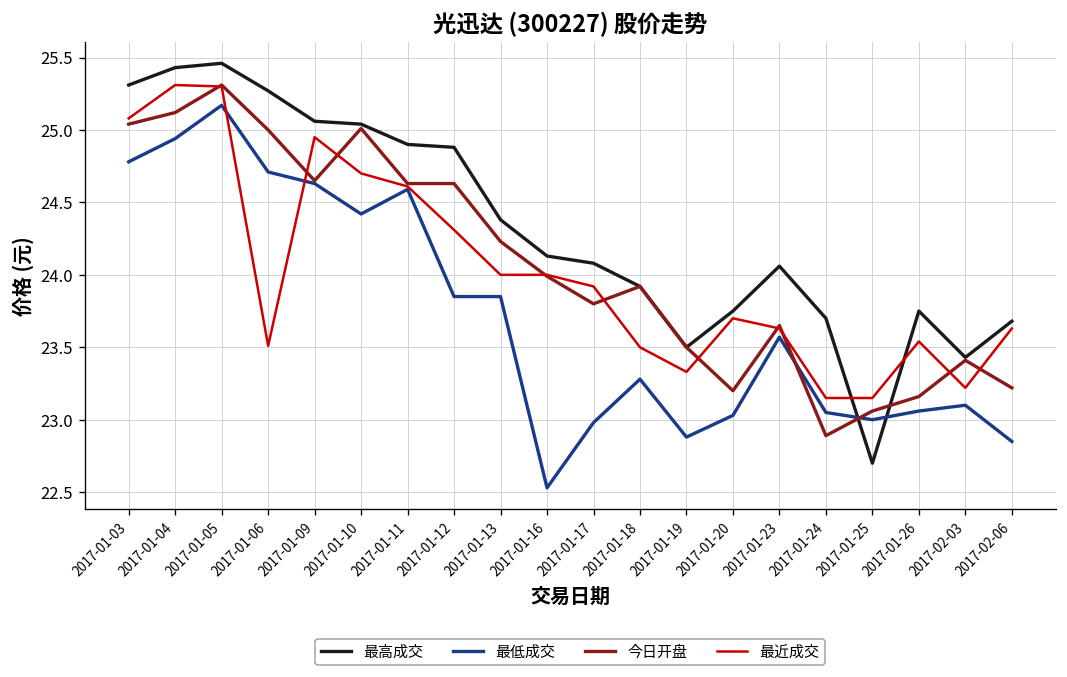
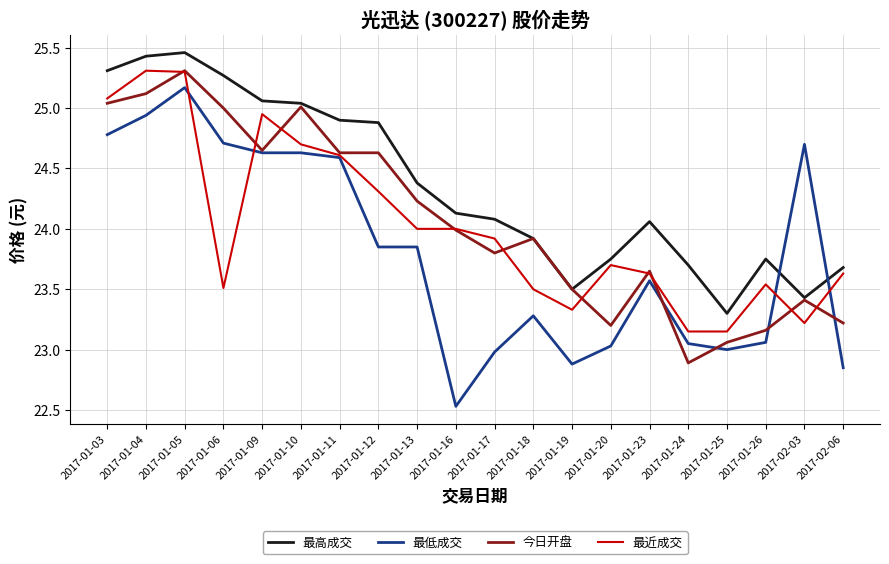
  {
    "最高成交": {
      "2017-01-03": 25.3,
      "2017-01-04": 25.43,
      "2017-01-05": 25.46,
      "2017-01-06": 25.27,
      "2017-01-09": 25.06,
      "2017-01-10": 25.04,
      "2017-01-11": 24.9,
      "2017-01-12": 24.9,
      "2017-01-13": 24.4,
      "2017-01-16": 24.13,
      "2017-01-17": 24.1,
      "2017-01-20": 23.75,
      "2017-01-23": 24.06,
      "2017-01-24": 23.7,
-     "2017-01-25": 22.7,
+     "2017-01-25": 23.3,
      "2017-01-26": 23.75,
      "2017-02-06": 23.7
    },
    "最低成交": {
      "2017-01-03": 24.78,
      "2017-01-04": 24.94,
      "2017-01-05": 25.17,
      "2017-01-06": 24.71,
-     "2017-01-10": 24.42,
+     "2017-01-10": 24.63,
      "2017-01-12": 23.85,
      "2017-01-13": 23.85,
      "2017-01-16": 22.53,
      "2017-01-17": 22.98,
      "2017-01-18": 23.28,
      "2017-01-19": 22.88,
      "2017-01-20": 23.03,
      "2017-01-23": 23.57,
      "2017-01-24": 23.05,
      "2017-01-25": 23.00,
      "2017-01-26": 23.06,
-     "2017-02-03": 23.1,
+     "2017-02-03": 24.7,
      "2017-02-06": 22.85
    },
    "今日开盘": {
      "2017-01-03": 25.04,
      "2017-01-04": 25.12,
      "2017-01-06": 25.00,
      "2017-01-10": 25.01,
      "2017-01-12": 24.63,
      "2017-01-13": 24.23,
      "2017-01-17": 23.80,
      "2017-01-20": 23.20,
      "2017-01-24": 22.89,
      "2017-01-25": 23.06,
      "2017-01-26": 23.16,
      "2017-02-06": 23.22
    },
    "最近成交": {
      "2017-01-03": 25.08,
      "2017-01-04": 25.31,
      "2017-01-06": 23.51,
      "2017-01-09": 24.95,
      "2017-01-10": 24.70,
      "2017-01-12": 24.31,
      "2017-01-13": 24.00,
      "2017-01-17": 23.92,
      "2017-01-18": 23.50,
      "2017-01-19": 23.33,
      "2017-01-20": 23.70,
      "2017-01-24": 23.15,
      "2017-01-25": 23.15,
      "2017-01-26": 23.54,
      "2017-02-03": 23.22,
      "2017-02-06": 23.63
    }
  }
